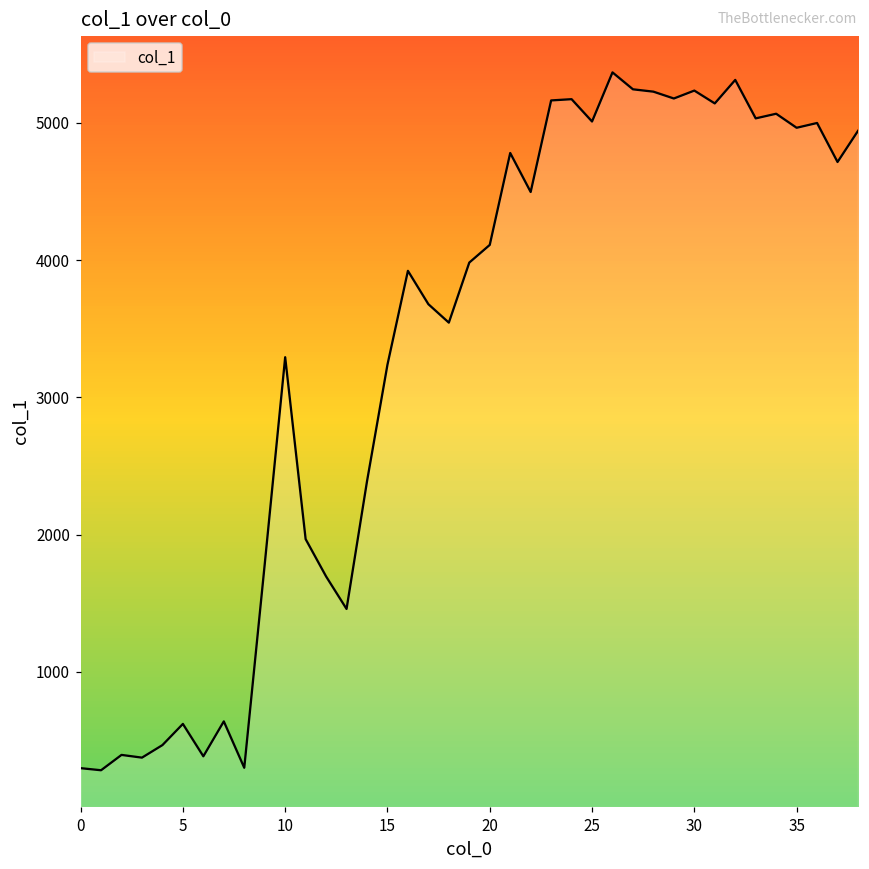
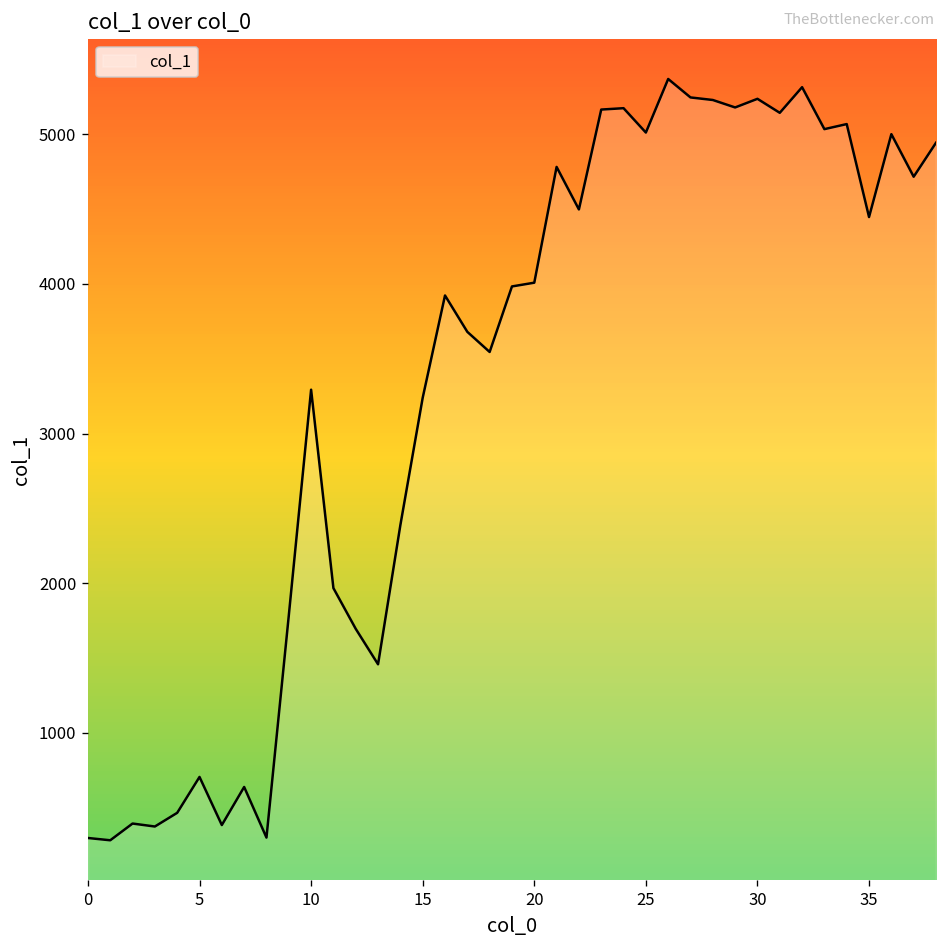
  {
    "0": 300,
-   "5": 620,
+   "5": 710,
    "10": 3290,
    "15": 3240,
-   "20": 4110,
+   "20": 4010,
    "25": 5010,
    "30": 5240,
-   "35": 4970
+   "35": 4450
  }
